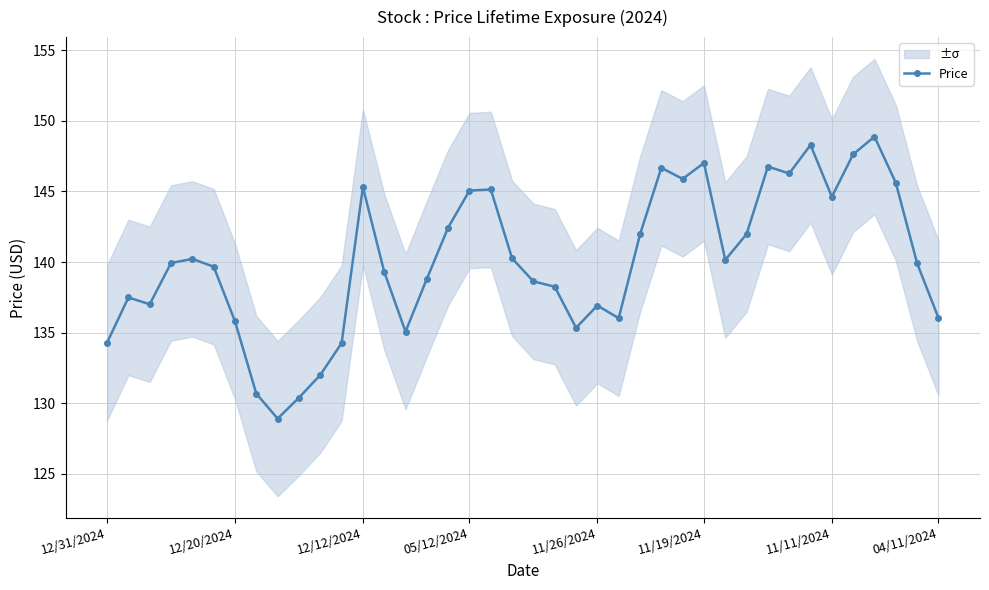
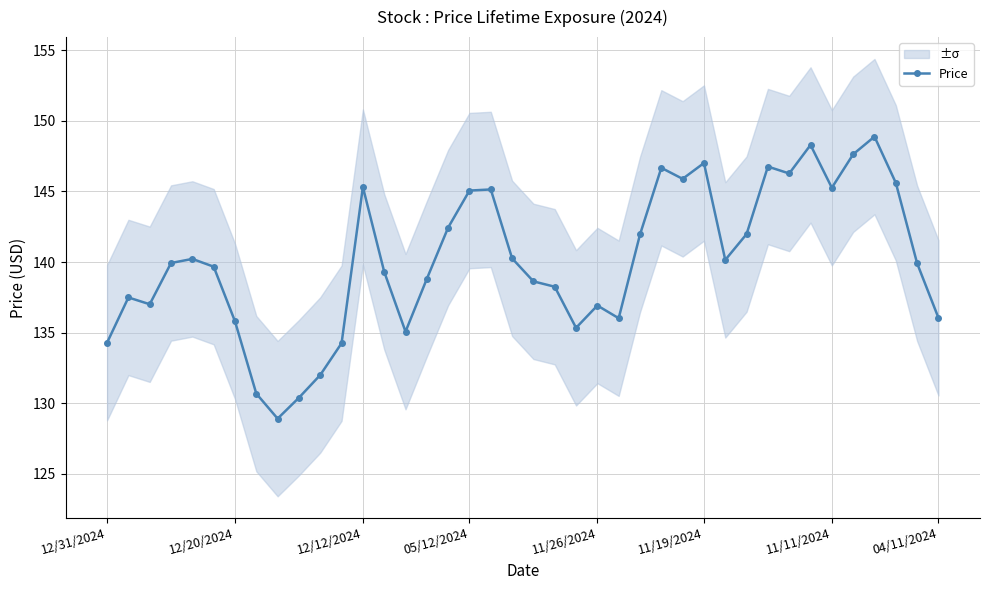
  {
    "Price": {
      "12/31/2024": 134.3,
      "12/20/2024": 135.8,
      "12/12/2024": 145.3,
      "05/12/2024": 145.1,
      "11/26/2024": 136.9,
      "11/19/2024": 147.0,
-     "11/11/2024": 144.6,
+     "11/11/2024": 145.3,
      "04/11/2024": 136.1
    }
  }
